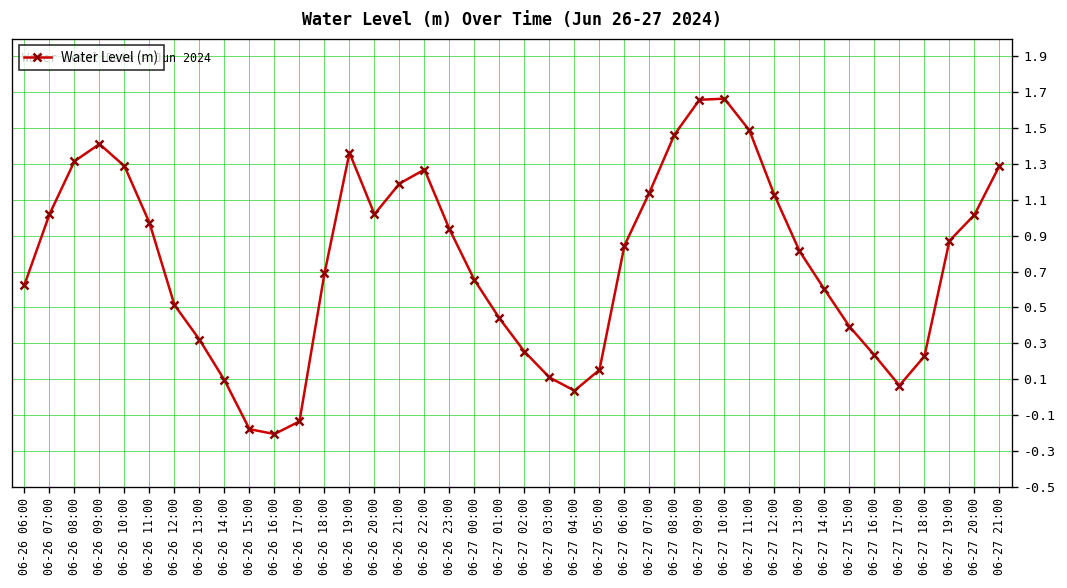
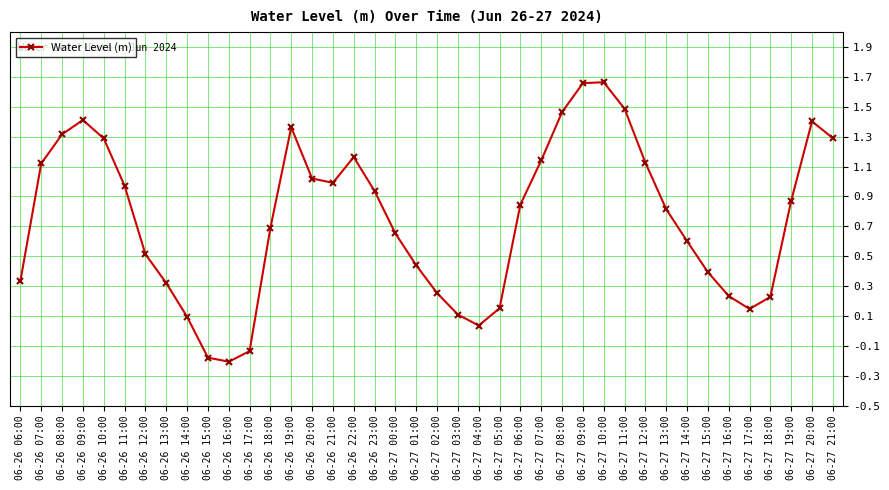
  {
-   "06-26 06:00": 0.63,
-   "06-26 07:00": 1.02,
+   "06-26 06:00": 0.34,
+   "06-26 07:00": 1.12,
    "06-26 08:00": 1.32,
    "06-26 09:00": 1.41,
    "06-26 10:00": 1.29,
    "06-26 11:00": 0.97,
    "06-26 12:00": 0.51,
    "06-26 13:00": 0.32,
    "06-26 14:00": 0.09,
    "06-26 15:00": -0.18,
    "06-26 16:00": -0.21,
    "06-26 17:00": -0.14,
    "06-26 18:00": 0.69,
    "06-26 19:00": 1.36,
    "06-26 20:00": 1.02,
-   "06-26 21:00": 1.19,
-   "06-26 22:00": 1.27,
+   "06-26 21:00": 0.99,
+   "06-26 22:00": 1.16,
    "06-26 23:00": 0.94,
    "06-27 00:00": 0.65,
    "06-27 01:00": 0.44,
    "06-27 02:00": 0.25,
    "06-27 03:00": 0.11,
    "06-27 04:00": 0.04,
    "06-27 05:00": 0.15,
    "06-27 06:00": 0.85,
    "06-27 07:00": 1.14,
    "06-27 08:00": 1.46,
    "06-27 09:00": 1.66,
    "06-27 10:00": 1.66,
    "06-27 11:00": 1.49,
    "06-27 12:00": 1.13,
    "06-27 13:00": 0.82,
    "06-27 14:00": 0.60,
    "06-27 15:00": 0.39,
    "06-27 16:00": 0.23,
-   "06-27 17:00": 0.06,
+   "06-27 17:00": 0.15,
    "06-27 18:00": 0.23,
    "06-27 19:00": 0.87,
-   "06-27 20:00": 1.02,
+   "06-27 20:00": 1.40,
    "06-27 21:00": 1.29
  }
